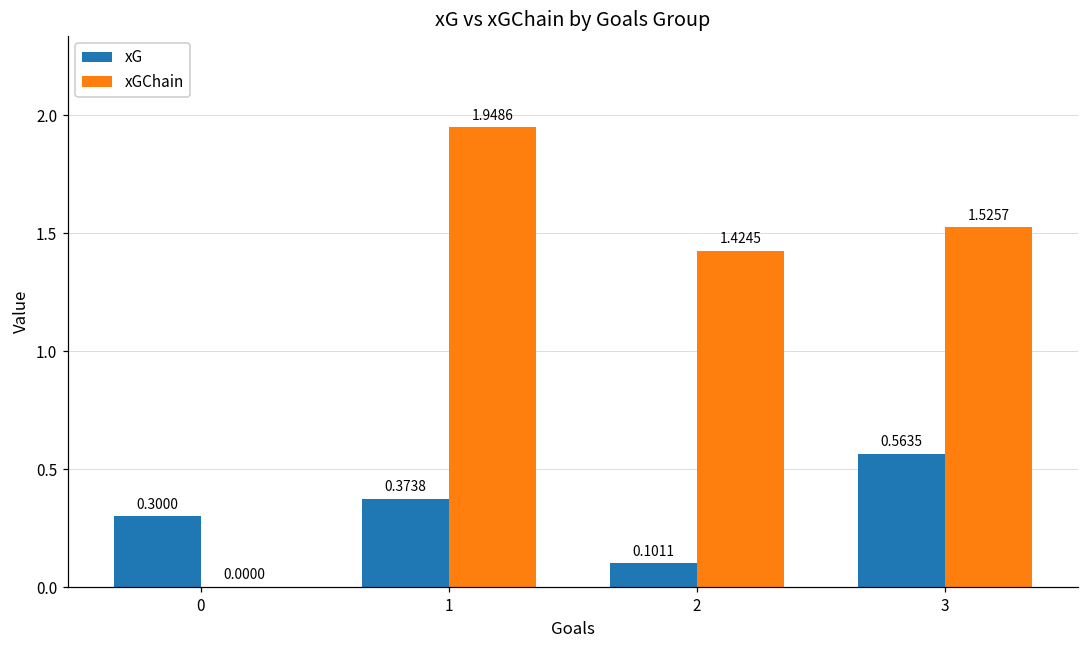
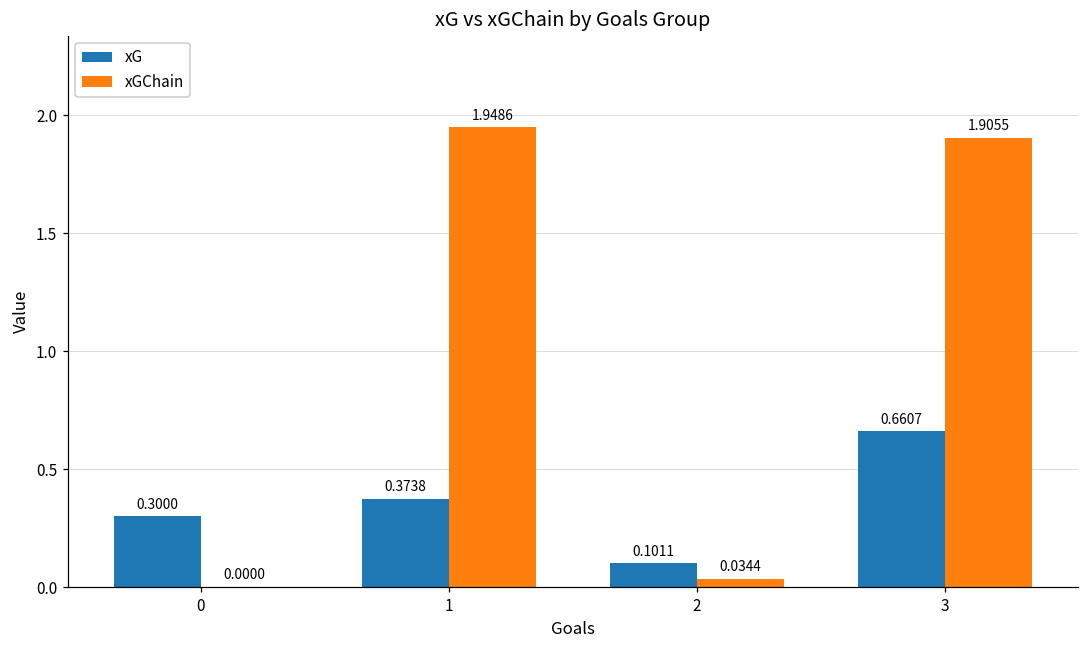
  {
    "xG": {
      "0": 0.3000,
      "1": 0.3738,
      "2": 0.1011,
-     "3": 0.5635
+     "3": 0.6607
    },
    "xGChain": {
      "0": 0.0000,
      "1": 1.9486,
-     "2": 1.4245,
-     "3": 1.5257
+     "2": 0.0344,
+     "3": 1.9055
    }
  }
